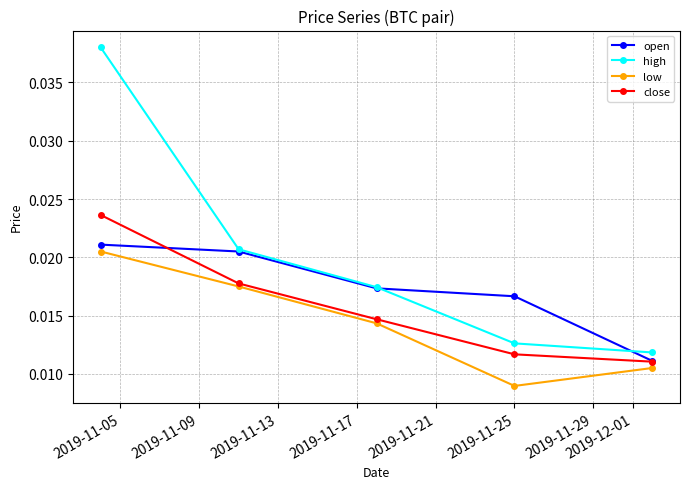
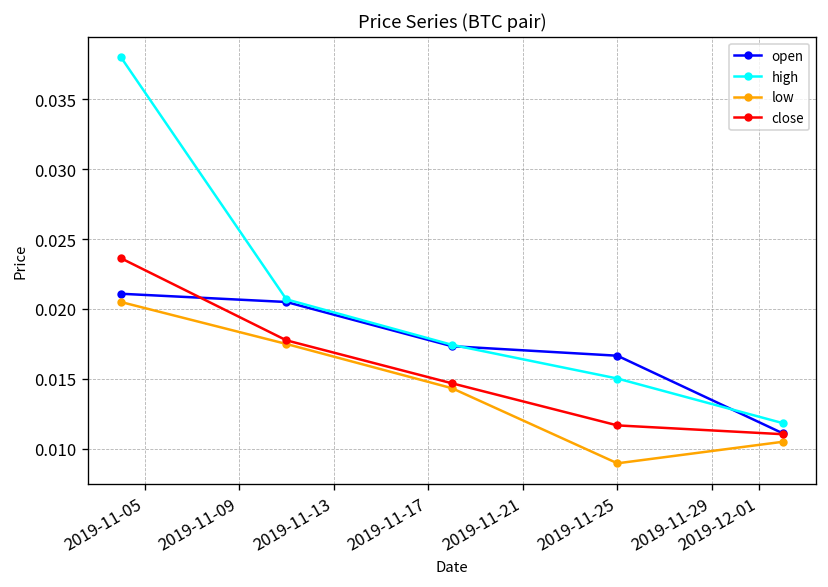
  {
    "open": {
      "2019-11-25": 0.0167
    },
    "high": {
-     "2019-11-25": 0.0126
+     "2019-11-25": 0.0150
    },
    "low": {
      "2019-11-25": 0.0090
    },
    "close": {
      "2019-11-25": 0.0117
    }
  }
